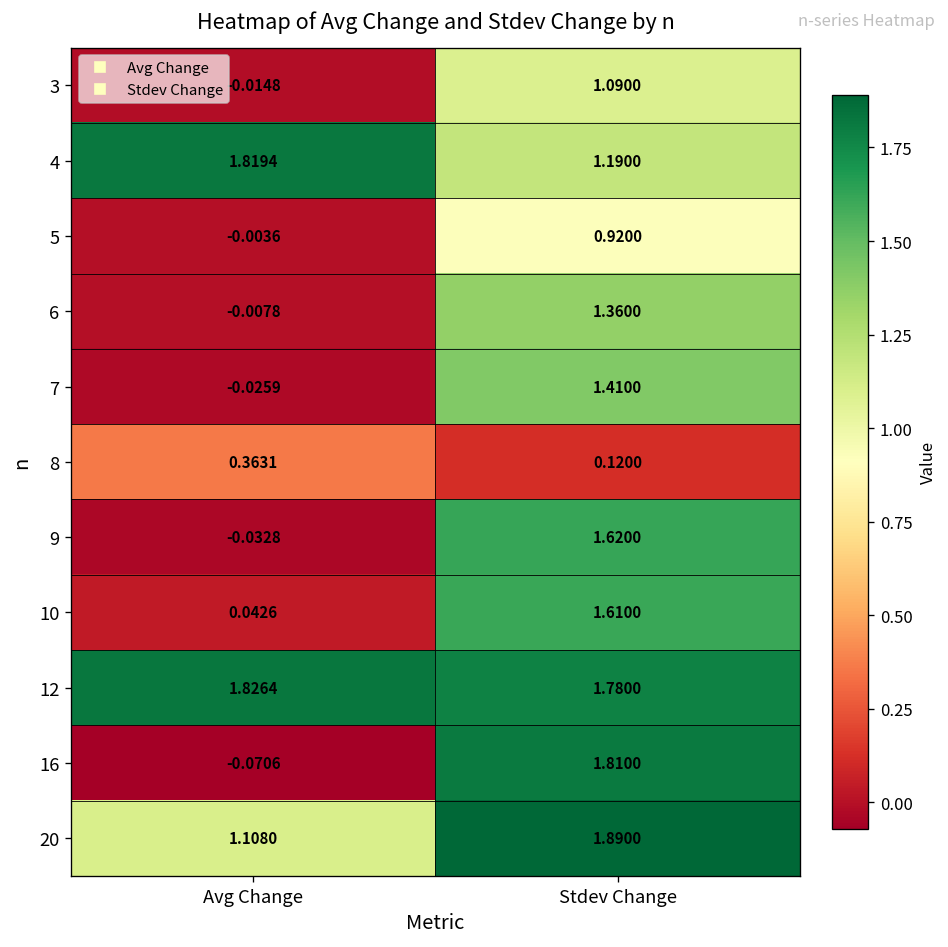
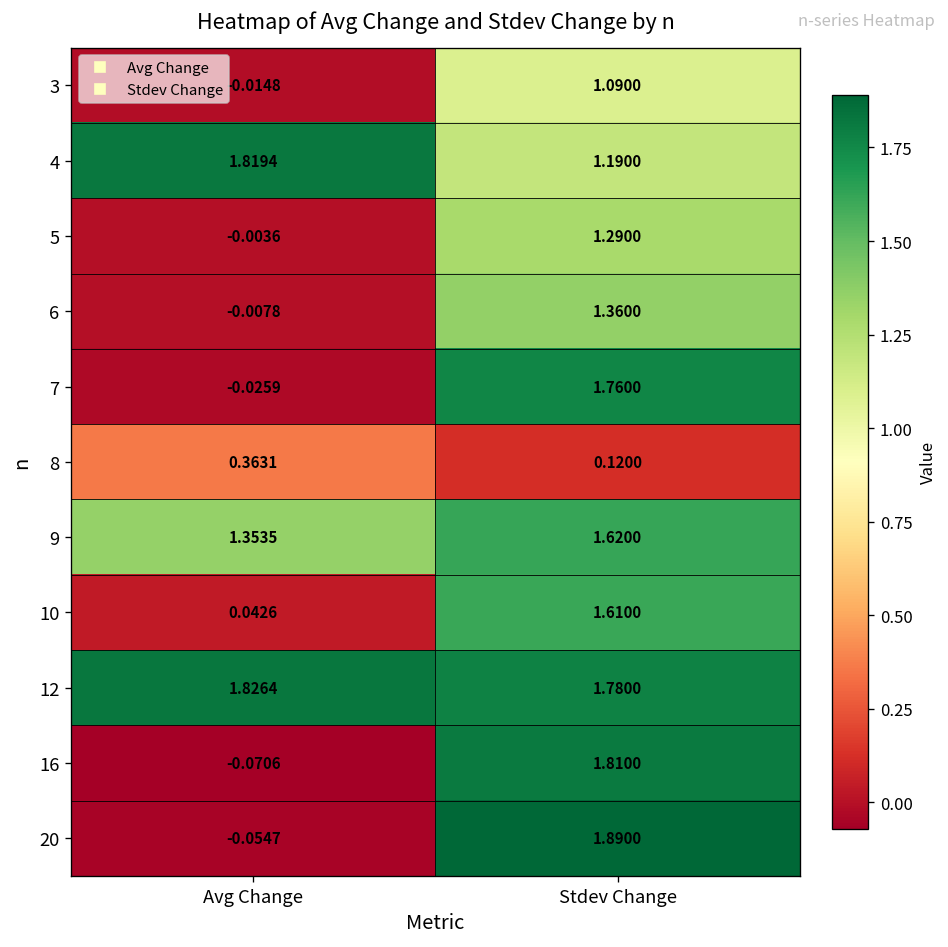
  {
    "3": {
      "Stdev Change": 1.0900
    },
    "4": {
      "Avg Change": 1.8194,
      "Stdev Change": 1.1900
    },
    "5": {
      "Avg Change": -0.0036,
-     "Stdev Change": 0.9200
+     "Stdev Change": 1.2900
    },
    "6": {
      "Avg Change": -0.0078,
      "Stdev Change": 1.3600
    },
    "7": {
      "Avg Change": -0.0259,
-     "Stdev Change": 1.4100
+     "Stdev Change": 1.7600
    },
    "8": {
      "Avg Change": 0.3631,
      "Stdev Change": 0.1200
    },
    "9": {
-     "Avg Change": -0.0328,
+     "Avg Change": 1.3535,
      "Stdev Change": 1.6200
    },
    "10": {
      "Avg Change": 0.0426,
      "Stdev Change": 1.6100
    },
    "12": {
      "Avg Change": 1.8264,
      "Stdev Change": 1.7800
    },
    "16": {
      "Avg Change": -0.0706,
      "Stdev Change": 1.8100
    },
    "20": {
-     "Avg Change": 1.1080,
+     "Avg Change": -0.0547,
      "Stdev Change": 1.8900
    }
  }
